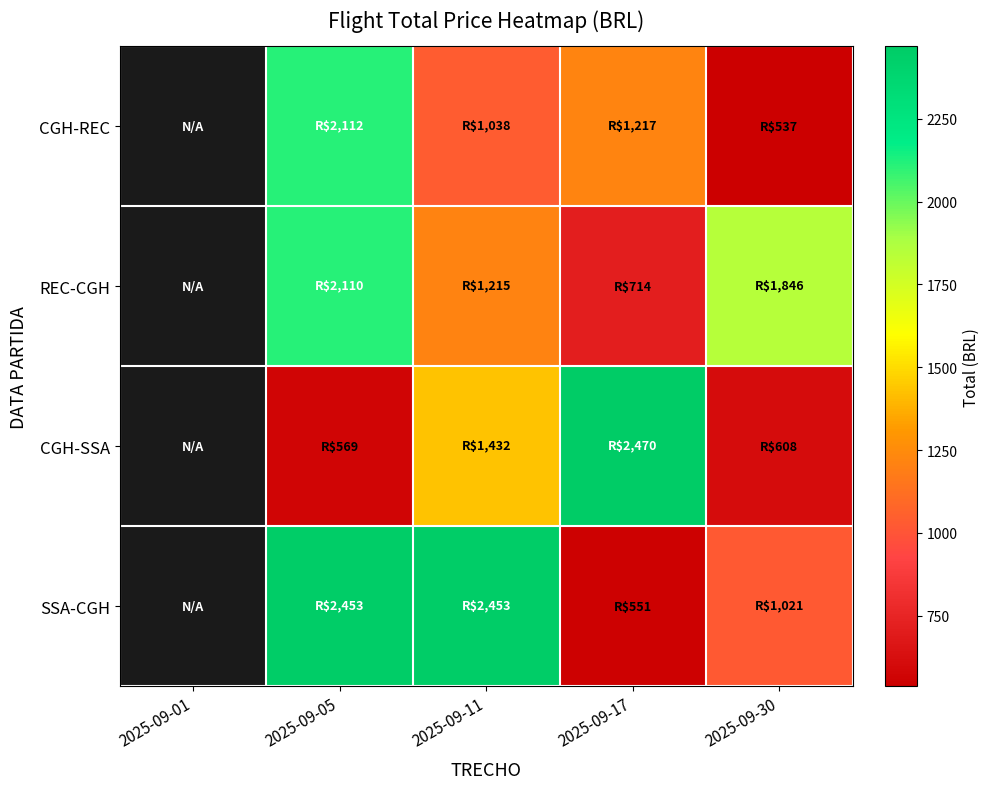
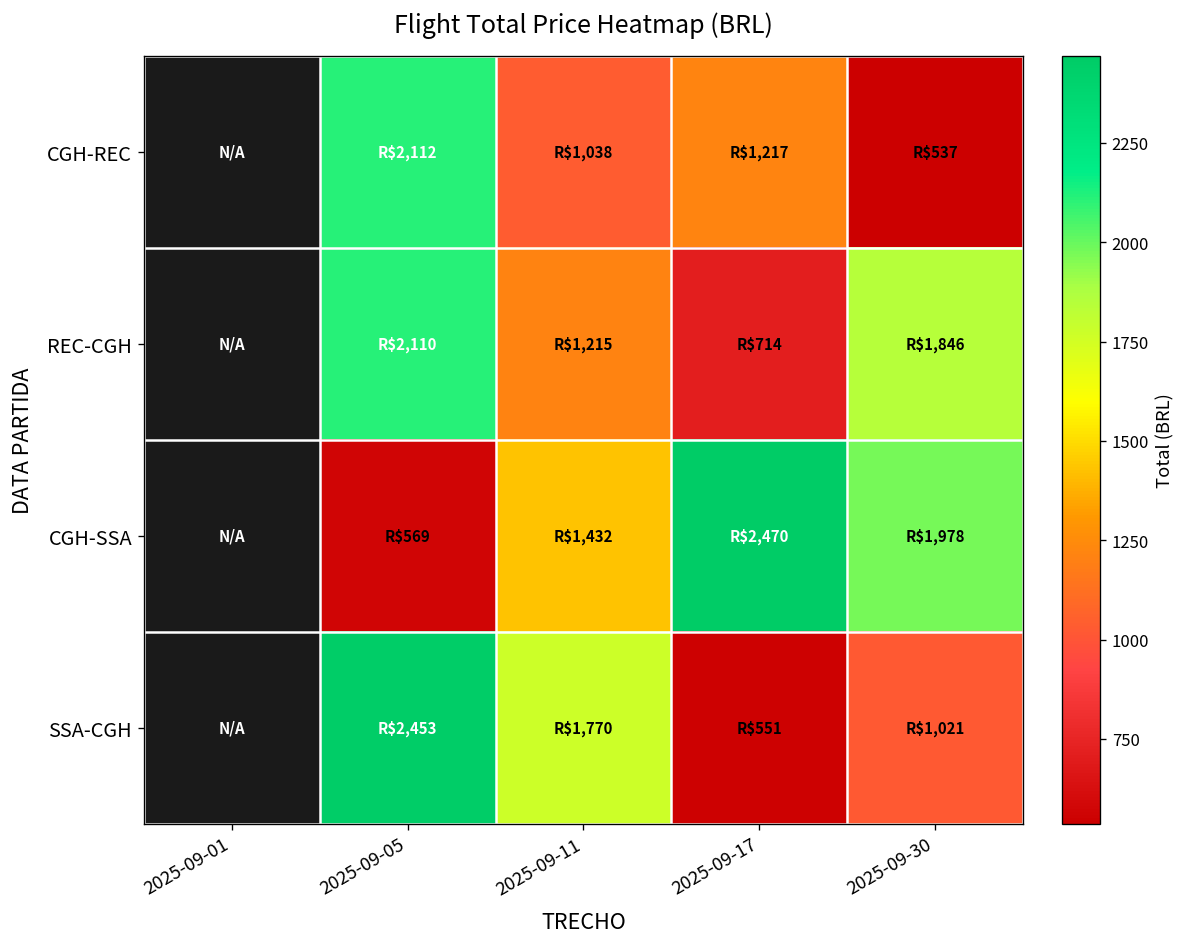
  {
    "CGH-REC": {
      "2025-09-05": "$2,112",
      "2025-09-11": "$1,038",
      "2025-09-17": "$1,217",
      "2025-09-30": "$537"
    },
    "REC-CGH": {
      "2025-09-05": "$2,110",
      "2025-09-11": "$1,215",
      "2025-09-17": "$714",
      "2025-09-30": "$1,846"
    },
    "CGH-SSA": {
      "2025-09-05": "$569",
      "2025-09-11": "$1,432",
      "2025-09-17": "$2,470",
-     "2025-09-30": "$608"
+     "2025-09-30": "$1,978"
    },
    "SSA-CGH": {
      "2025-09-05": "$2,453",
-     "2025-09-11": "$2,453",
+     "2025-09-11": "$1,770",
      "2025-09-17": "$551",
      "2025-09-30": "$1,021"
    }
  }
